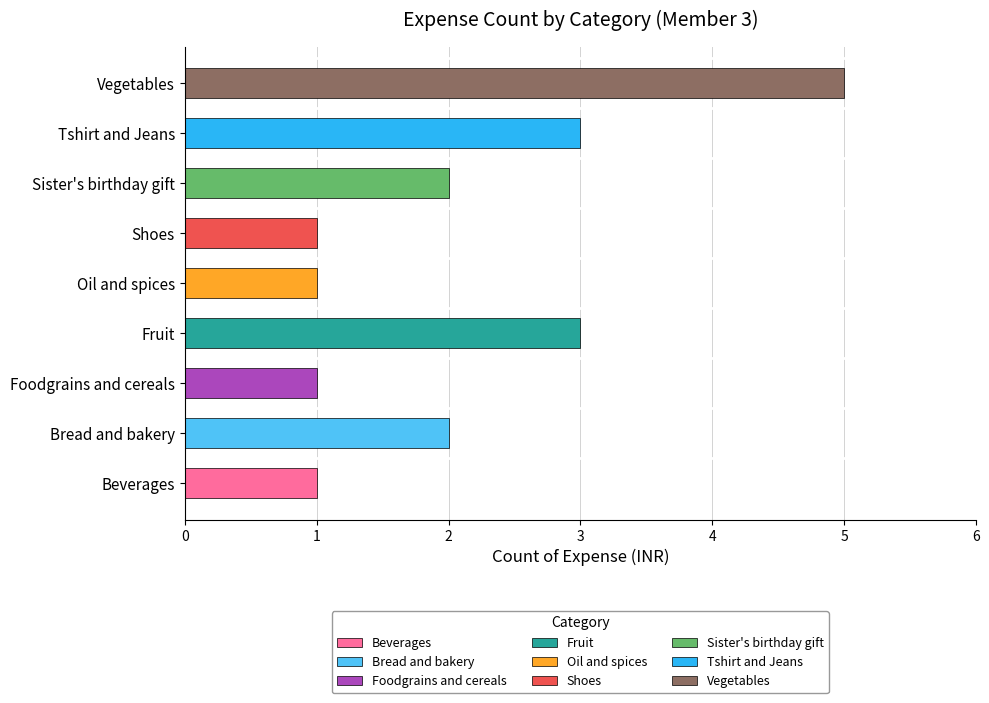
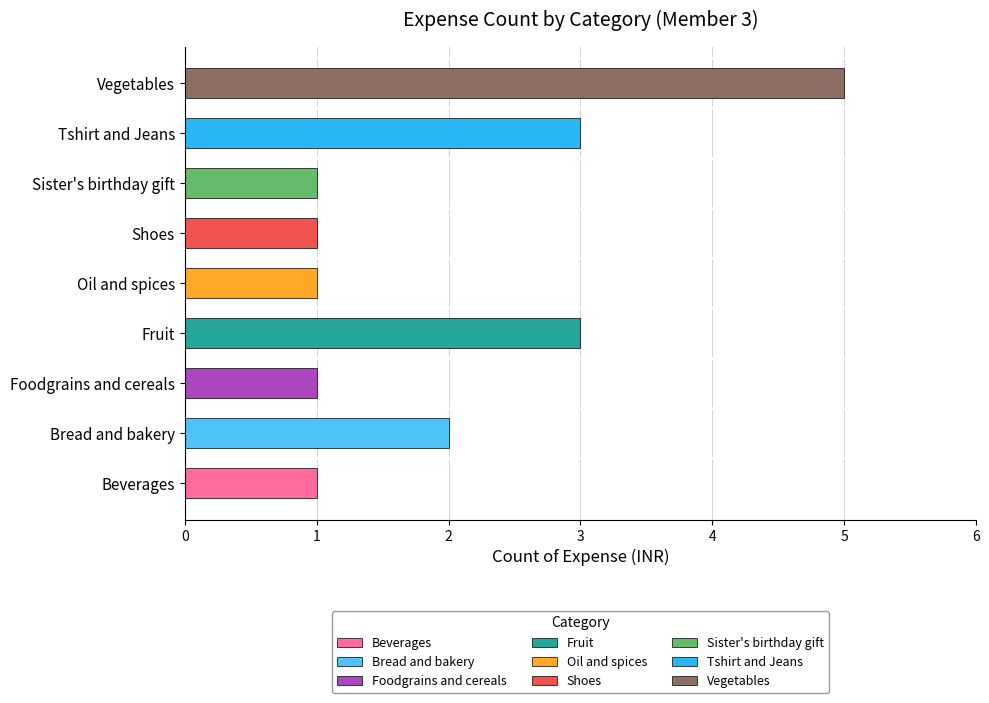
  {
    "Vegetables": 5,
    "Tshirt and Jeans": 3,
-   "Sister's birthday gift": 2,
+   "Sister's birthday gift": 1,
    "Shoes": 1,
    "Oil and spices": 1,
    "Fruit": 3,
    "Foodgrains and cereals": 1,
    "Bread and bakery": 2,
    "Beverages": 1
  }
